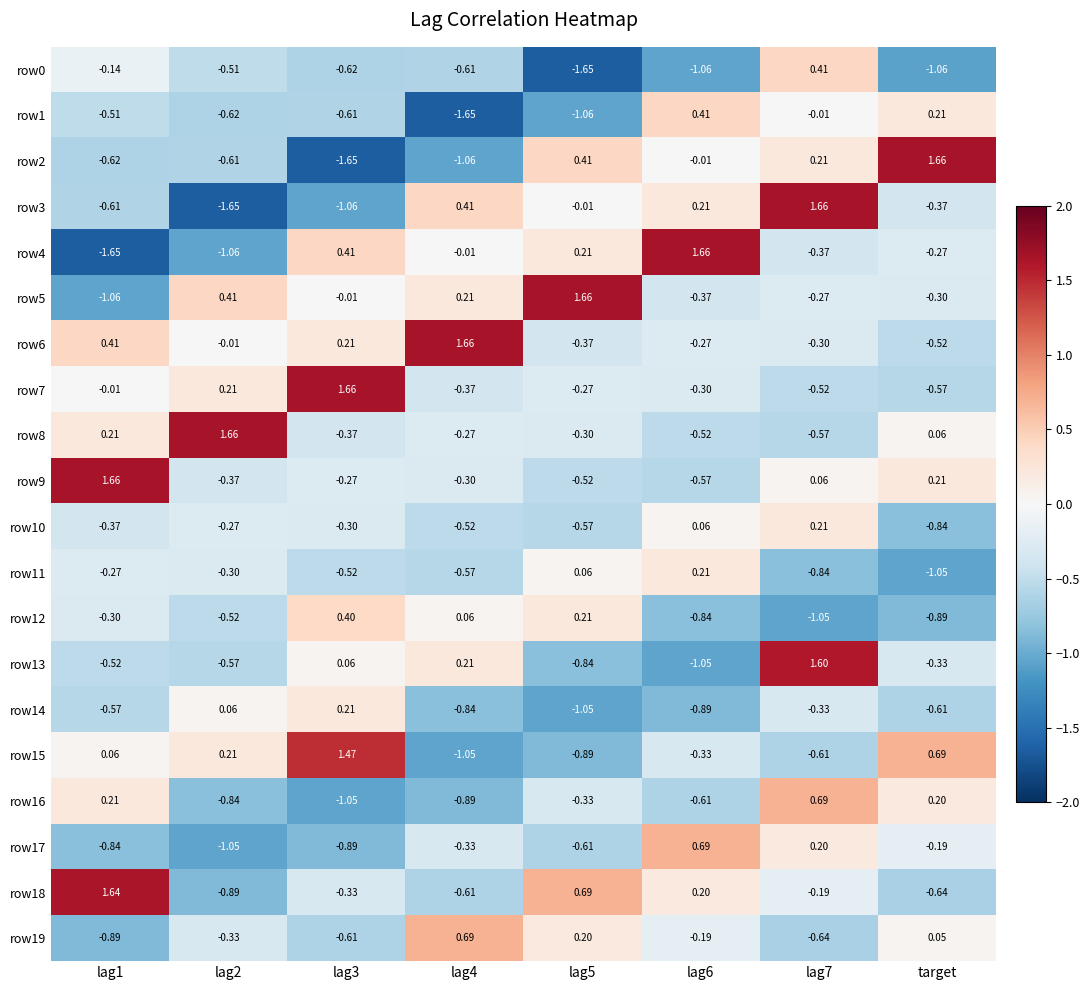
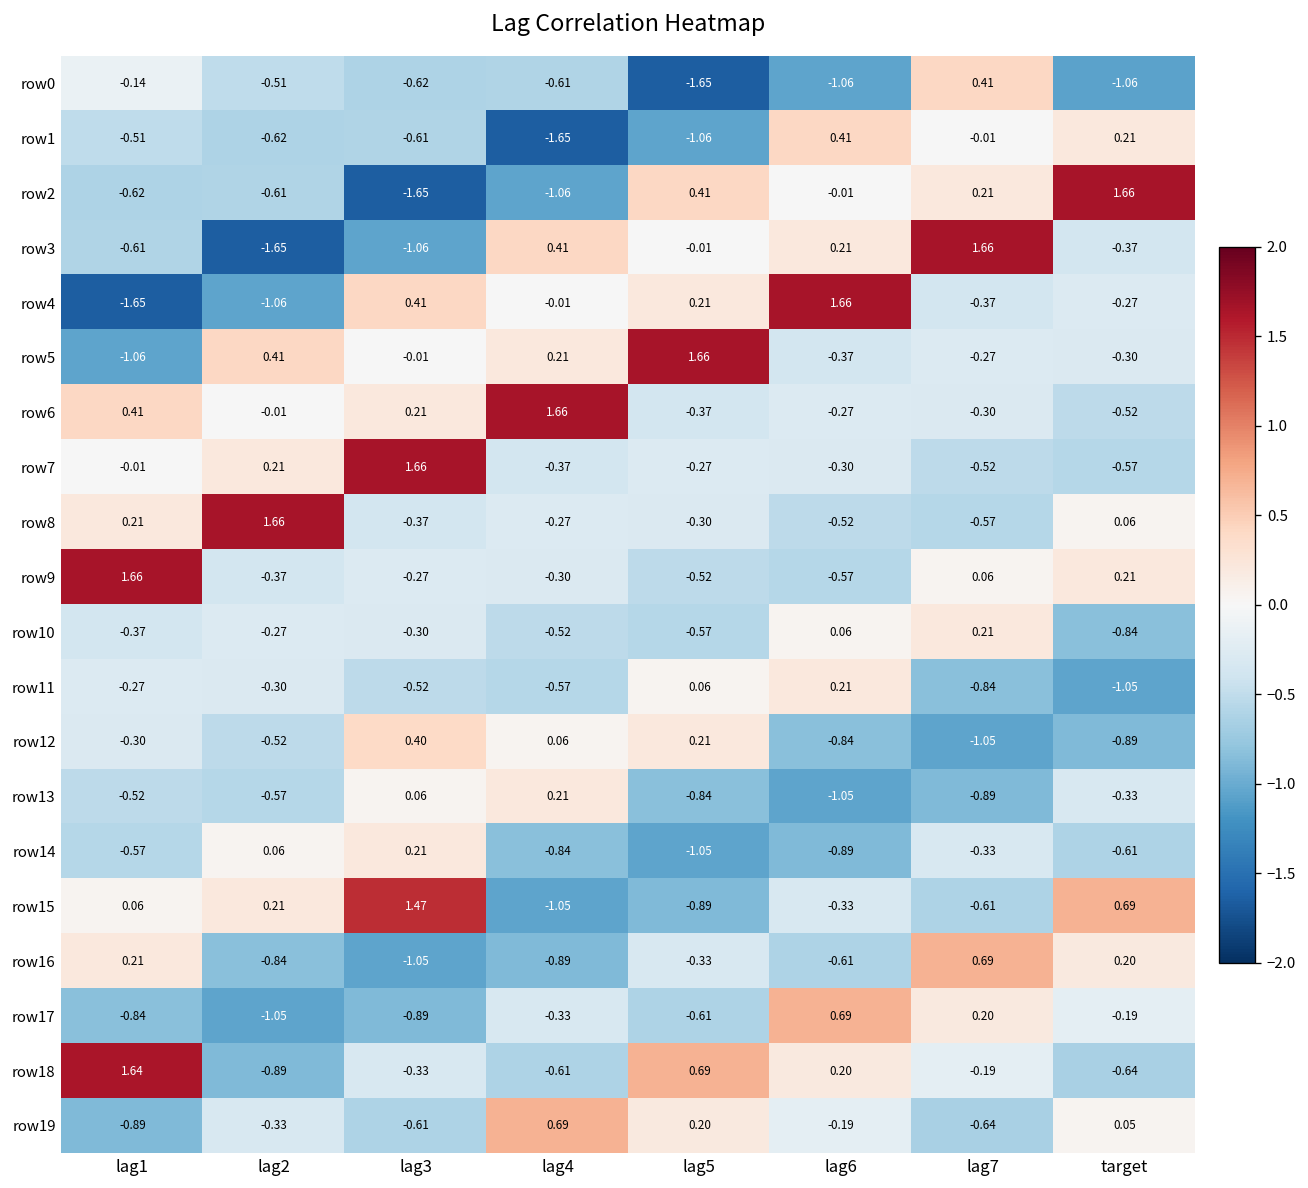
  {
    "row0": {
      "lag1": -0.14,
      "lag2": -0.51,
      "lag3": -0.62,
      "lag4": -0.61,
      "lag5": -1.65,
      "lag6": -1.06,
      "lag7": 0.41,
      "target": -1.06
    },
    "row1": {
      "lag1": -0.51,
      "lag2": -0.62,
      "lag3": -0.61,
      "lag4": -1.65,
      "lag5": -1.06,
      "lag6": 0.41,
      "lag7": -0.01,
      "target": 0.21
    },
    "row2": {
      "lag1": -0.62,
      "lag2": -0.61,
      "lag3": -1.65,
      "lag4": -1.06,
      "lag5": 0.41,
      "lag6": -0.01,
      "lag7": 0.21,
      "target": 1.66
    },
    "row3": {
      "lag1": -0.61,
      "lag2": -1.65,
      "lag3": -1.06,
      "lag4": 0.41,
      "lag5": -0.01,
      "lag6": 0.21,
      "lag7": 1.66,
      "target": -0.37
    },
    "row4": {
      "lag1": -1.65,
      "lag2": -1.06,
      "lag3": 0.41,
      "lag4": -0.01,
      "lag5": 0.21,
      "lag6": 1.66,
      "lag7": -0.37,
      "target": -0.27
    },
    "row5": {
      "lag1": -1.06,
      "lag2": 0.41,
      "lag3": -0.01,
      "lag4": 0.21,
      "lag5": 1.66,
      "lag6": -0.37,
      "lag7": -0.27,
      "target": -0.30
    },
    "row6": {
      "lag1": 0.41,
      "lag2": -0.01,
      "lag3": 0.21,
      "lag4": 1.66,
      "lag5": -0.37,
      "lag6": -0.27,
      "lag7": -0.30,
      "target": -0.52
    },
    "row7": {
      "lag1": -0.01,
      "lag2": 0.21,
      "lag3": 1.66,
      "lag4": -0.37,
      "lag5": -0.27,
      "lag6": -0.30,
      "lag7": -0.52,
      "target": -0.57
    },
    "row8": {
      "lag1": 0.21,
      "lag2": 1.66,
      "lag3": -0.37,
      "lag4": -0.27,
      "lag5": -0.30,
      "lag6": -0.52,
      "lag7": -0.57,
      "target": 0.06
    },
    "row9": {
      "lag1": 1.66,
      "lag2": -0.37,
      "lag3": -0.27,
      "lag4": -0.30,
      "lag5": -0.52,
      "lag6": -0.57,
      "lag7": 0.06,
      "target": 0.21
    },
    "row10": {
      "lag1": -0.37,
      "lag2": -0.27,
      "lag3": -0.30,
      "lag4": -0.52,
      "lag5": -0.57,
      "lag6": 0.06,
      "lag7": 0.21,
      "target": -0.84
    },
    "row11": {
      "lag1": -0.27,
      "lag2": -0.30,
      "lag3": -0.52,
      "lag4": -0.57,
      "lag5": 0.06,
      "lag6": 0.21,
      "lag7": -0.84,
      "target": -1.05
    },
    "row12": {
      "lag1": -0.30,
      "lag2": -0.52,
      "lag3": 0.40,
      "lag4": 0.06,
      "lag5": 0.21,
      "lag6": -0.84,
      "lag7": -1.05,
      "target": -0.89
    },
    "row13": {
      "lag1": -0.52,
      "lag2": -0.57,
      "lag3": 0.06,
      "lag4": 0.21,
      "lag5": -0.84,
      "lag6": -1.05,
-     "lag7": 1.60,
+     "lag7": -0.89,
      "target": -0.33
    },
    "row14": {
      "lag1": -0.57,
      "lag2": 0.06,
      "lag3": 0.21,
      "lag4": -0.84,
      "lag5": -1.05,
      "lag6": -0.89,
      "lag7": -0.33,
      "target": -0.61
    },
    "row15": {
      "lag1": 0.06,
      "lag2": 0.21,
      "lag3": 1.47,
      "lag4": -1.05,
      "lag5": -0.89,
      "lag6": -0.33,
      "lag7": -0.61,
      "target": 0.69
    },
    "row16": {
      "lag1": 0.21,
      "lag2": -0.84,
      "lag3": -1.05,
      "lag4": -0.89,
      "lag5": -0.33,
      "lag6": -0.61,
      "lag7": 0.69,
      "target": 0.20
    },
    "row17": {
      "lag1": -0.84,
      "lag2": -1.05,
      "lag3": -0.89,
      "lag4": -0.33,
      "lag5": -0.61,
      "lag6": 0.69,
      "lag7": 0.20,
      "target": -0.19
    },
    "row18": {
      "lag1": 1.64,
      "lag2": -0.89,
      "lag3": -0.33,
      "lag4": -0.61,
      "lag5": 0.69,
      "lag6": 0.20,
      "lag7": -0.19,
      "target": -0.64
    },
    "row19": {
      "lag1": -0.89,
      "lag2": -0.33,
      "lag3": -0.61,
      "lag4": 0.69,
      "lag5": 0.20,
      "lag6": -0.19,
      "lag7": -0.64,
      "target": 0.05
    }
  }
